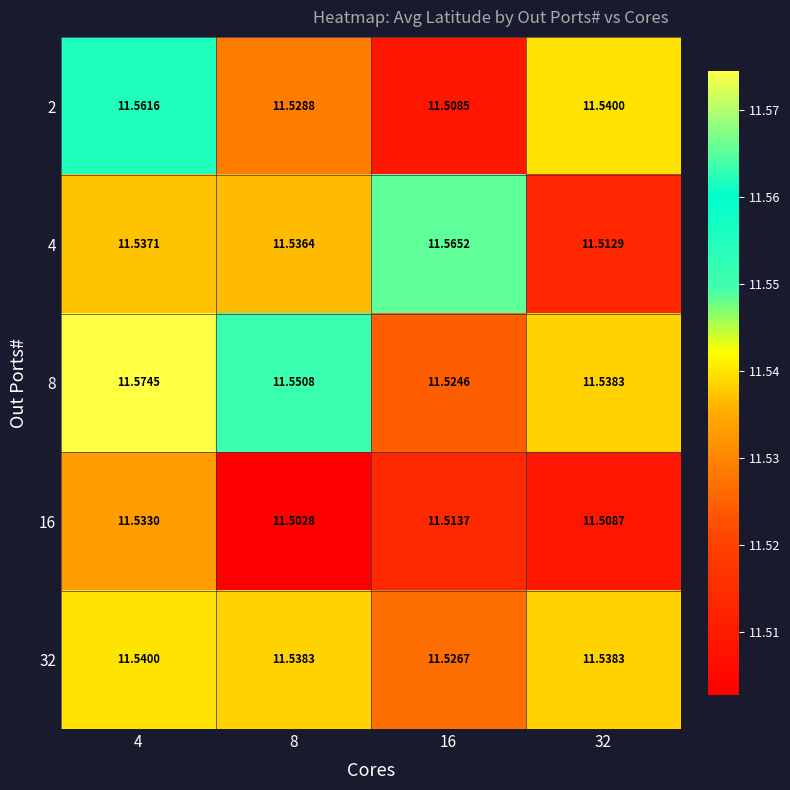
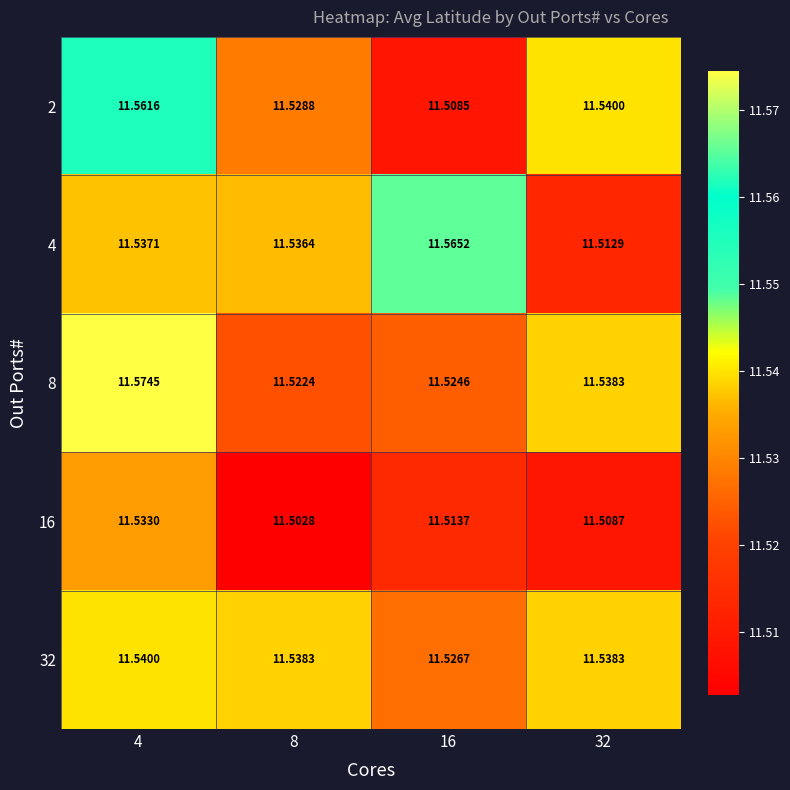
  {
    "2": {
      "4": 11.5616,
      "8": 11.5288,
      "16": 11.5085,
      "32": 11.5400
    },
    "4": {
      "4": 11.5371,
      "8": 11.5364,
      "16": 11.5652,
      "32": 11.5129
    },
    "8": {
      "4": 11.5745,
-     "8": 11.5508,
+     "8": 11.5224,
      "16": 11.5246,
      "32": 11.5383
    },
    "16": {
      "4": 11.5330,
      "8": 11.5028,
      "16": 11.5137,
      "32": 11.5087
    },
    "32": {
      "4": 11.5400,
      "8": 11.5383,
      "16": 11.5267,
      "32": 11.5383
    }
  }
